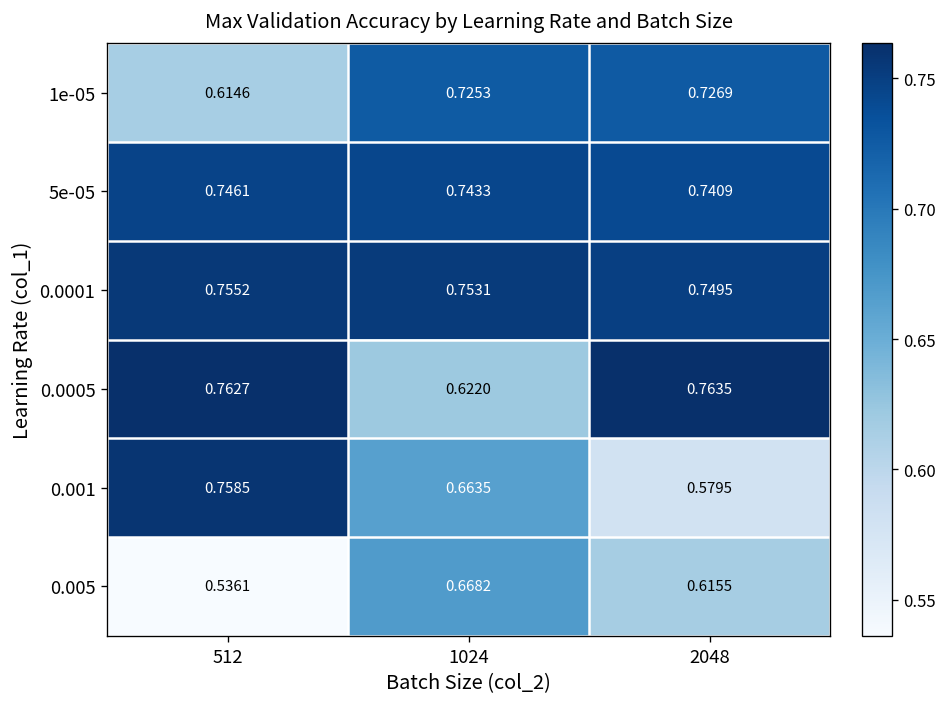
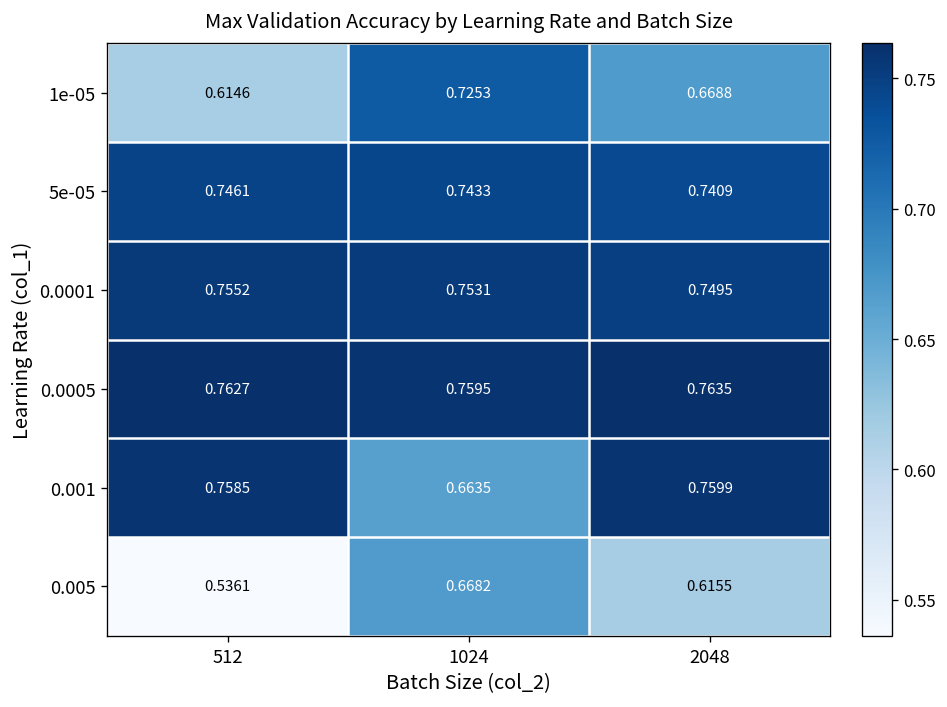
  {
    "1e-05": {
      "512": 0.6146,
      "1024": 0.7253,
-     "2048": 0.7269
+     "2048": 0.6688
    },
    "5e-05": {
      "512": 0.7461,
      "1024": 0.7433,
      "2048": 0.7409
    },
    "0.0001": {
      "512": 0.7552,
      "1024": 0.7531,
      "2048": 0.7495
    },
    "0.0005": {
      "512": 0.7627,
-     "1024": 0.6220,
+     "1024": 0.7595,
      "2048": 0.7635
    },
    "0.001": {
      "512": 0.7585,
      "1024": 0.6635,
-     "2048": 0.5795
+     "2048": 0.7599
    },
    "0.005": {
      "512": 0.5361,
      "1024": 0.6682,
      "2048": 0.6155
    }
  }
